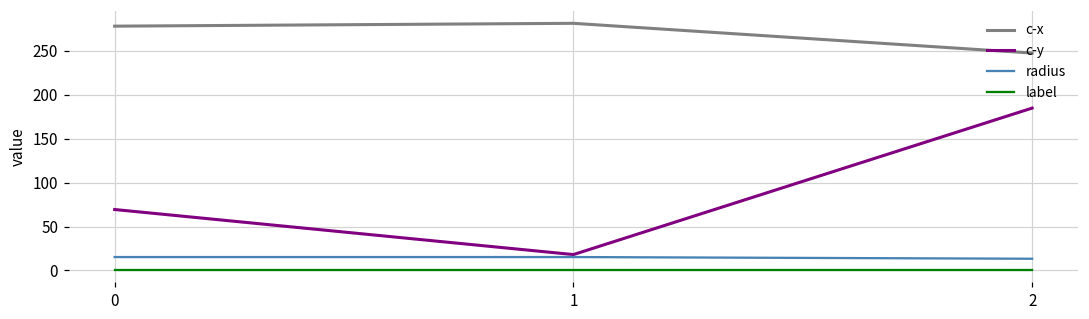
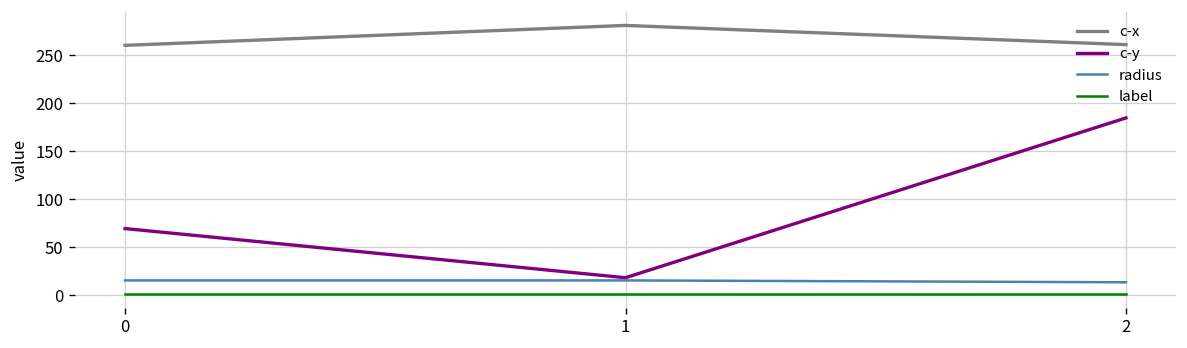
  {
    "c-x": {
-     "0": 280,
+     "0": 260,
      "1": 280,
-     "2": 250
+     "2": 260
    },
    "c-y": {
      "0": 70,
      "2": 180
    },
    "radius": {
      "0": 20,
      "2": 10
    },
    "label": {
      "0": 0,
      "1": 0,
      "2": 0
    }
  }
